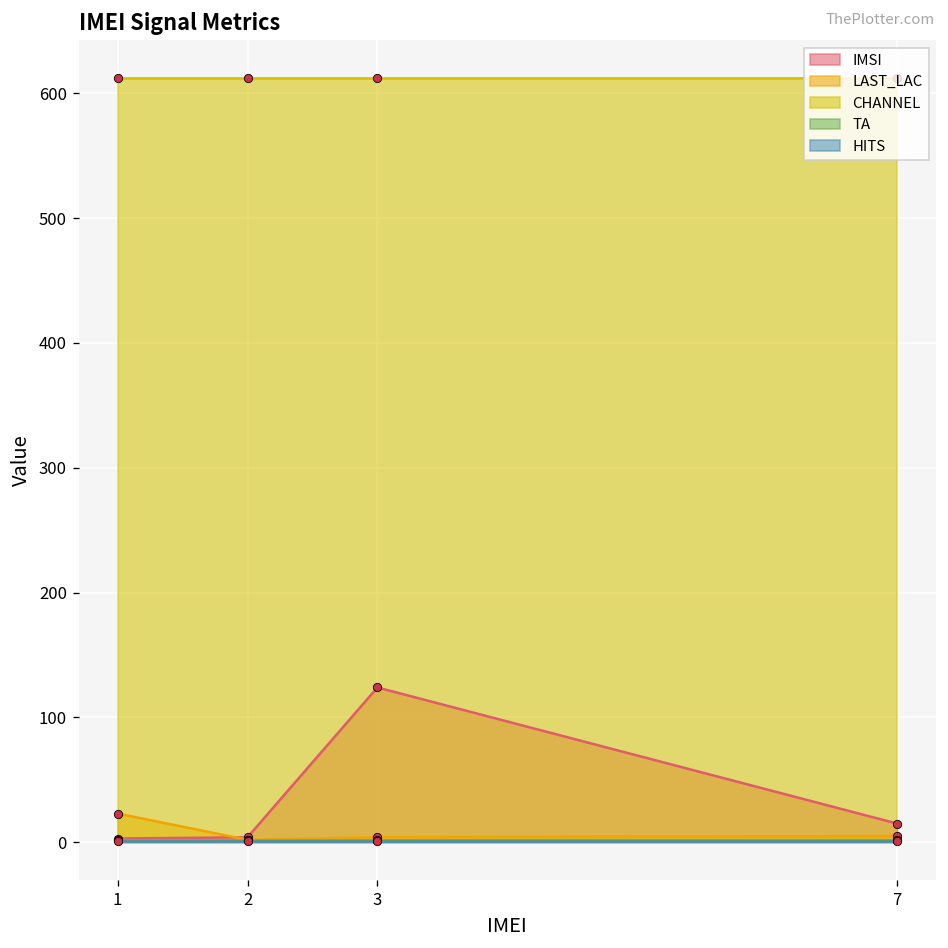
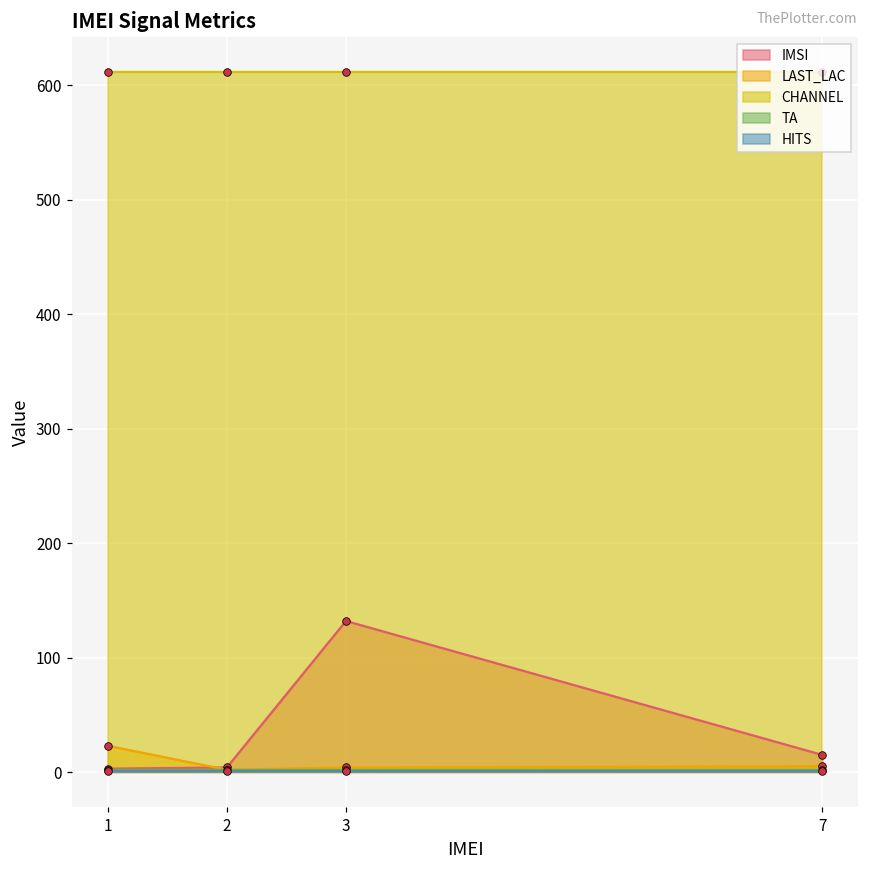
  {
    "IMSI": {
-     "3": 124,
+     "3": 132,
      "7": 15
    }
  }
